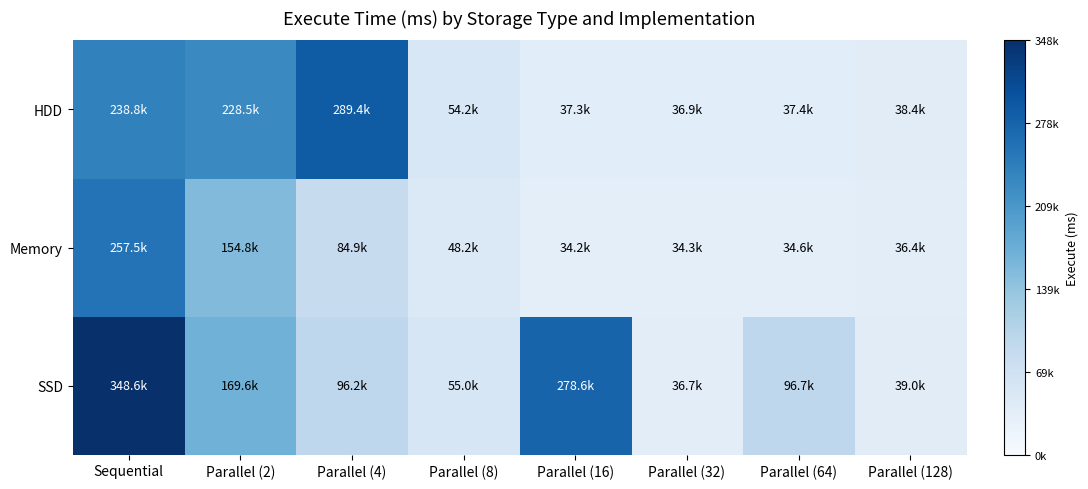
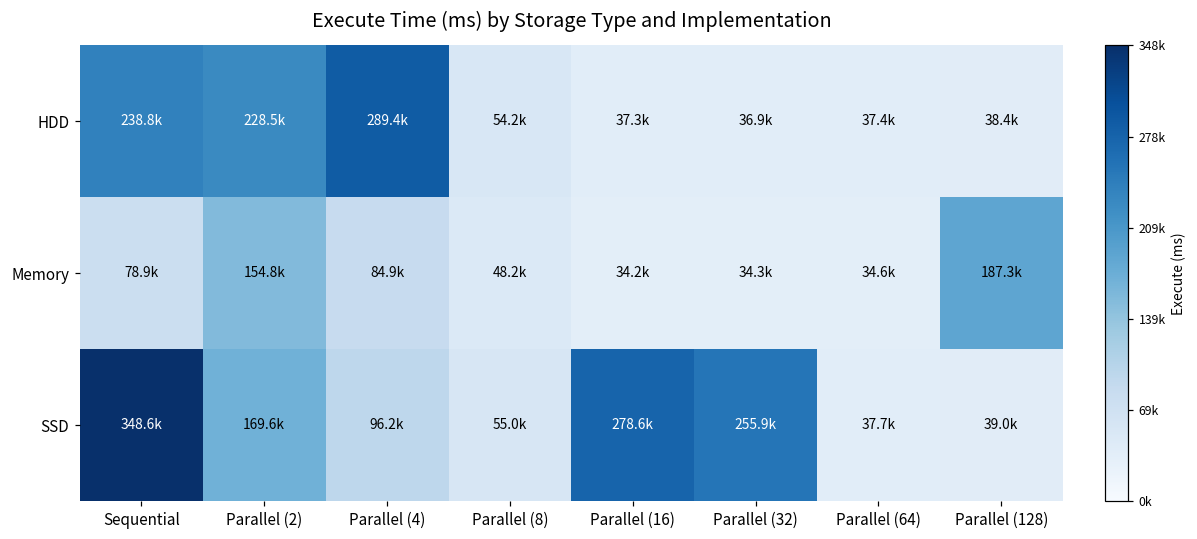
  {
    "HDD": {
      "Sequential": "238.8k",
      "Parallel (2)": "228.5k",
      "Parallel (4)": "289.4k",
      "Parallel (8)": "54.2k",
      "Parallel (16)": "37.3k",
      "Parallel (32)": "36.9k",
      "Parallel (64)": "37.4k",
      "Parallel (128)": "38.4k"
    },
    "Memory": {
-     "Sequential": "257.5k",
+     "Sequential": "78.9k",
      "Parallel (2)": "154.8k",
      "Parallel (4)": "84.9k",
      "Parallel (8)": "48.2k",
      "Parallel (16)": "34.2k",
      "Parallel (32)": "34.3k",
      "Parallel (64)": "34.6k",
-     "Parallel (128)": "36.4k"
+     "Parallel (128)": "187.3k"
    },
    "SSD": {
      "Sequential": "348.6k",
      "Parallel (2)": "169.6k",
      "Parallel (4)": "96.2k",
      "Parallel (8)": "55.0k",
      "Parallel (16)": "278.6k",
-     "Parallel (32)": "36.7k",
-     "Parallel (64)": "96.7k",
+     "Parallel (32)": "255.9k",
+     "Parallel (64)": "37.7k",
      "Parallel (128)": "39.0k"
    }
  }
